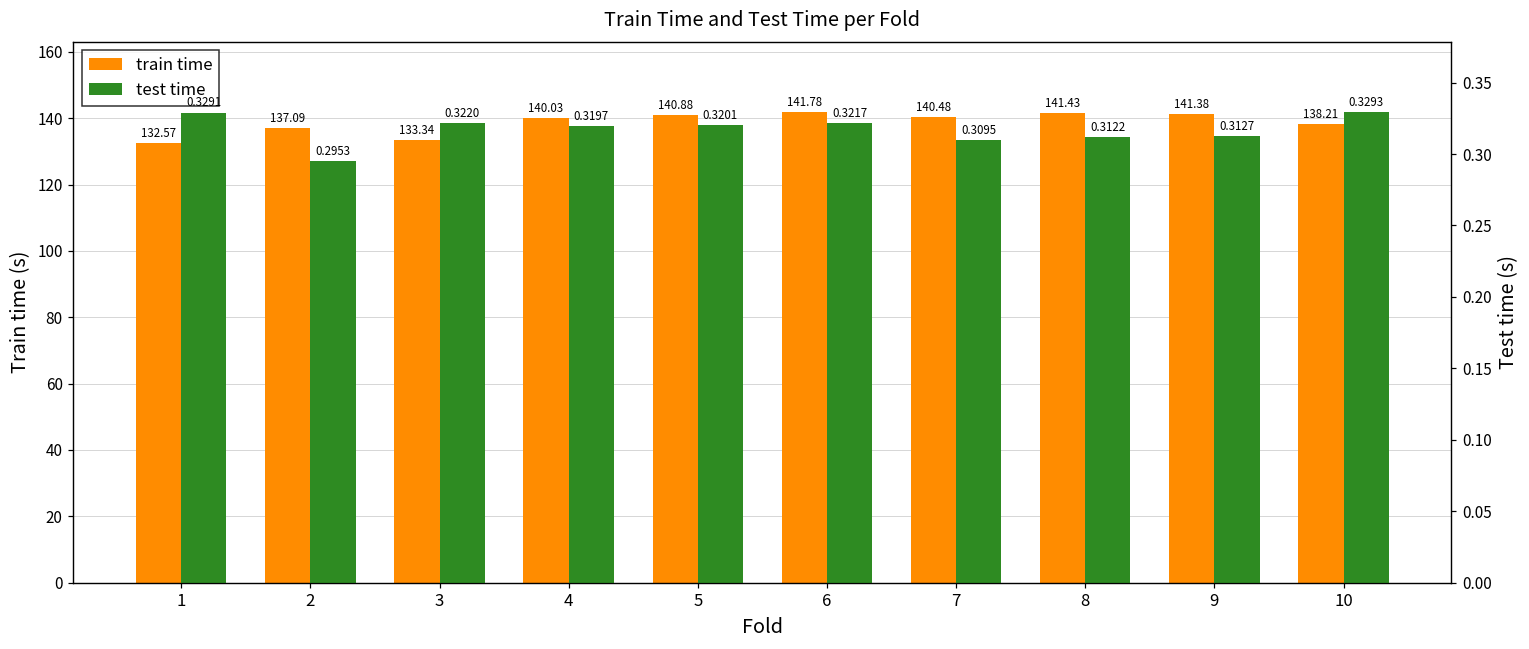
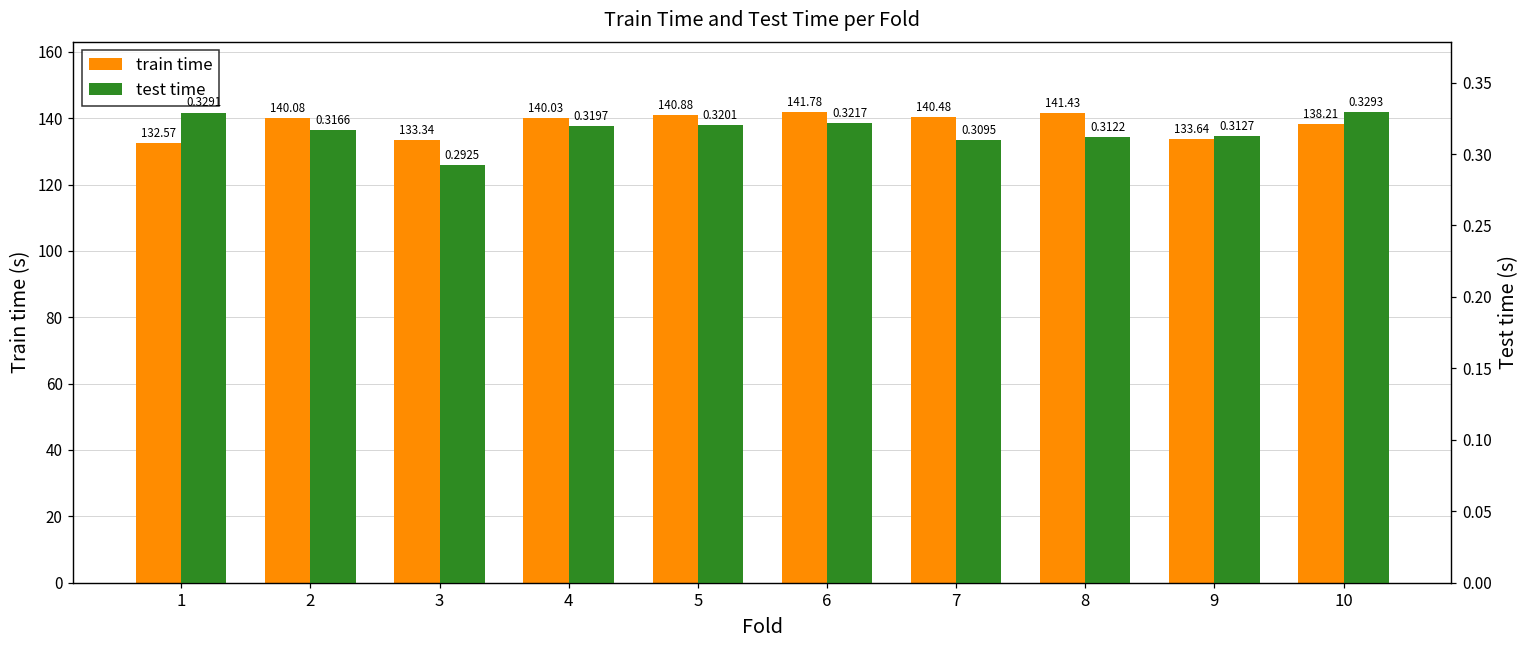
  {
    "train time": {
      "1": 132.57,
-     "2": 137.09,
+     "2": 140.08,
      "3": 133.34,
      "4": 140.03,
      "5": 140.88,
      "6": 141.78,
      "7": 140.48,
      "8": 141.43,
-     "9": 141.38,
+     "9": 133.64,
      "10": 138.21
    },
    "test time": {
-     "2": 0.2953,
-     "3": 0.3220,
+     "2": 0.3166,
+     "3": 0.2925,
      "4": 0.3197,
      "5": 0.3201,
      "6": 0.3217,
      "7": 0.3095,
      "8": 0.3122,
      "9": 0.3127,
      "10": 0.3293
    }
  }
